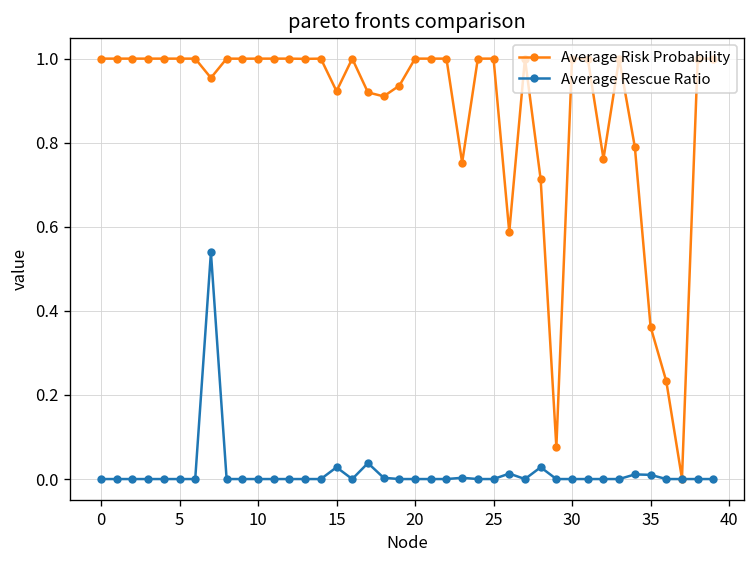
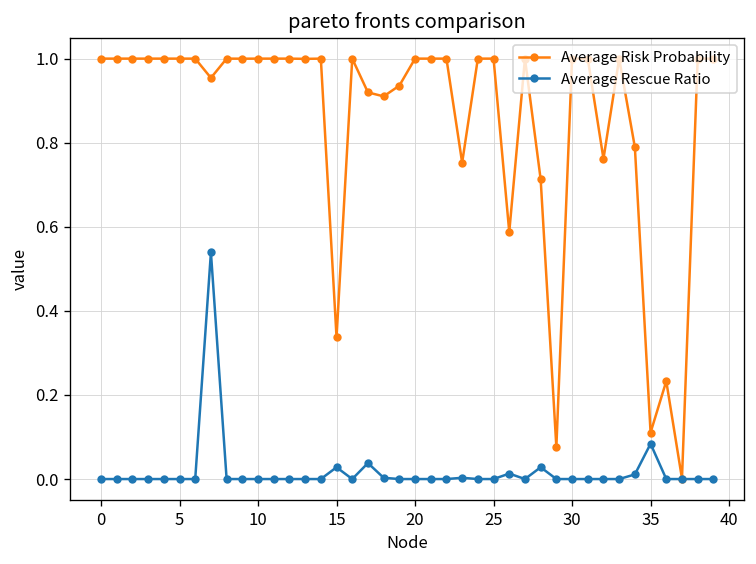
  {
    "Average Risk Probability": {
      "0": 1.00,
      "5": 1.00,
      "10": 1.00,
-     "15": 0.92,
+     "15": 0.34,
      "20": 1.00,
      "25": 1.00,
-     "35": 0.36
+     "35": 0.11
    },
    "Average Rescue Ratio": {
      "0": 0.00,
      "5": 0.00,
      "10": 0.00,
      "15": 0.03,
      "20": 0.00,
      "25": 0.00,
      "30": 0.00,
-     "35": 0.01
+     "35": 0.08
    }
  }
